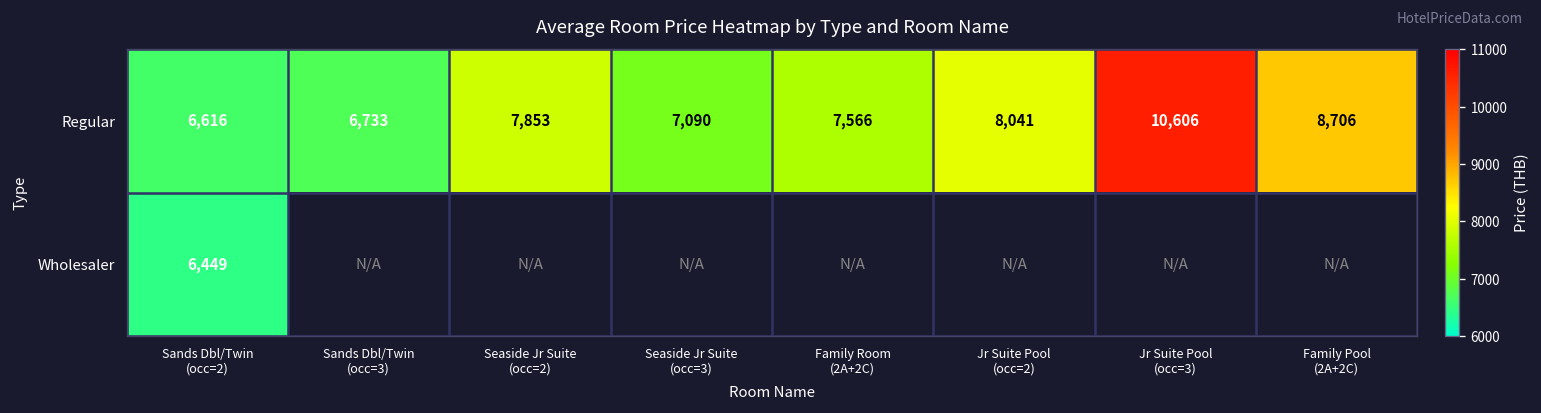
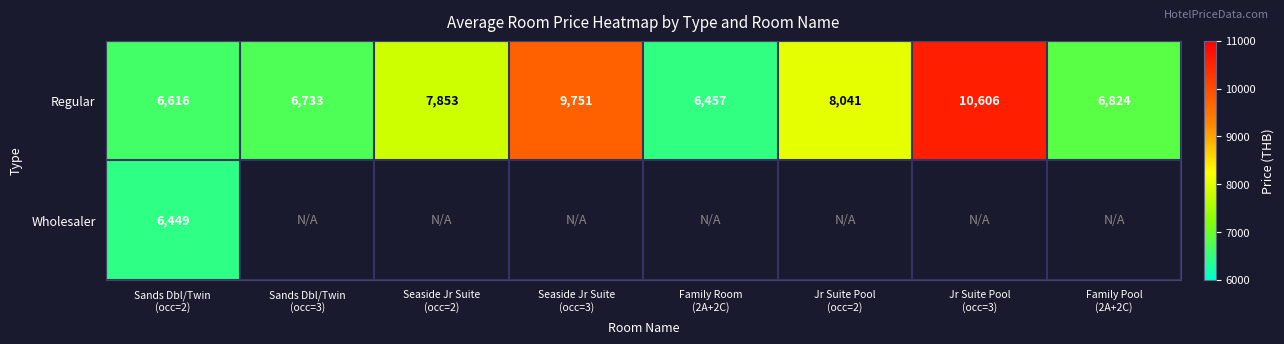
  {
    "Regular": {
      "Sands Dbl/Twin (occ=2)": "6,616",
      "Sands Dbl/Twin (occ=3)": "6,733",
      "Seaside Jr Suite (occ=2)": "7,853",
-     "Seaside Jr Suite (occ=3)": "7,090",
-     "Family Room (2A+2C)": "7,566",
+     "Seaside Jr Suite (occ=3)": "9,751",
+     "Family Room (2A+2C)": "6,457",
      "Jr Suite Pool (occ=2)": "8,041",
      "Jr Suite Pool (occ=3)": "10,606",
-     "Family Pool (2A+2C)": "8,706"
+     "Family Pool (2A+2C)": "6,824"
    },
    "Wholesaler": {
      "Sands Dbl/Twin (occ=2)": "6,449"
    }
  }
